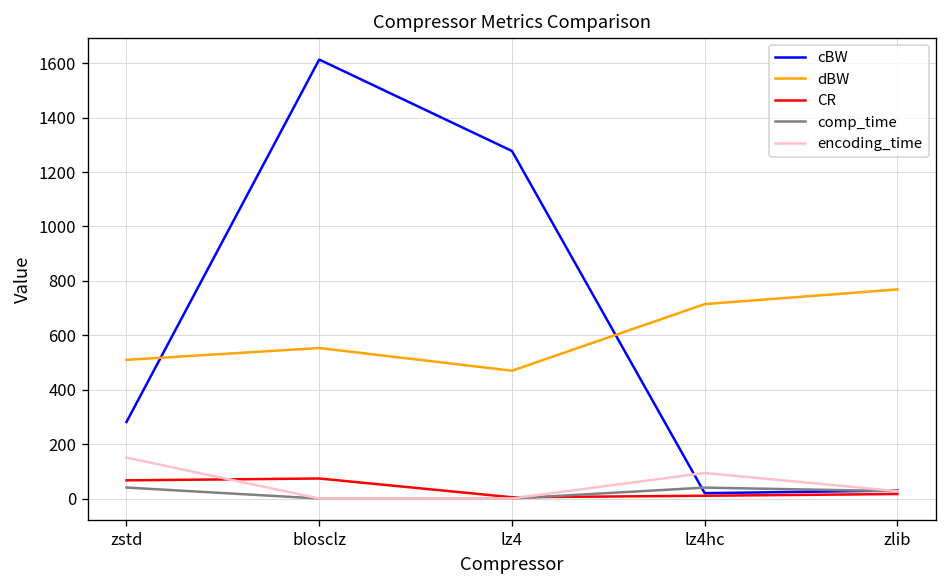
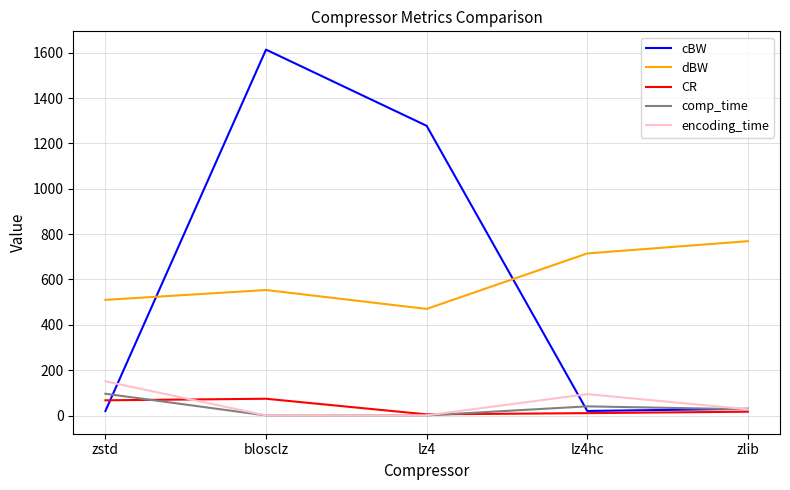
  {
    "cBW": {
-     "zstd": 280,
+     "zstd": 20,
      "blosclz": 1610,
      "lz4": 1280
    },
    "dBW": {
      "zstd": 510,
      "blosclz": 550,
      "lz4": 470,
      "lz4hc": 710,
      "zlib": 770
    },
    "CR": {
      "zstd": 70,
      "blosclz": 70
    },
    "comp_time": {
-     "zstd": 40,
+     "zstd": 100,
      "lz4hc": 40
    },
    "encoding_time": {
      "zstd": 150,
      "lz4hc": 90
    }
  }
